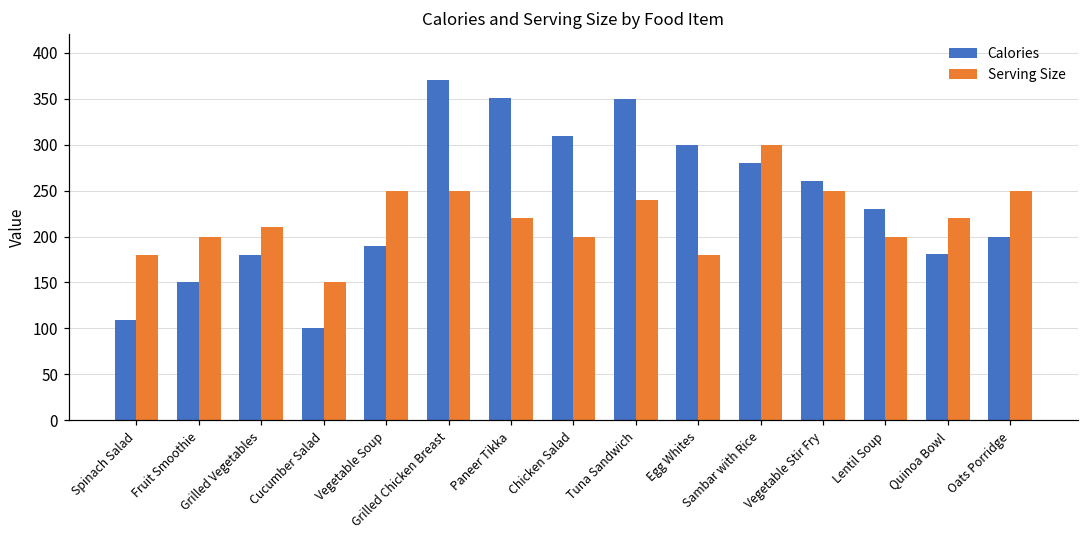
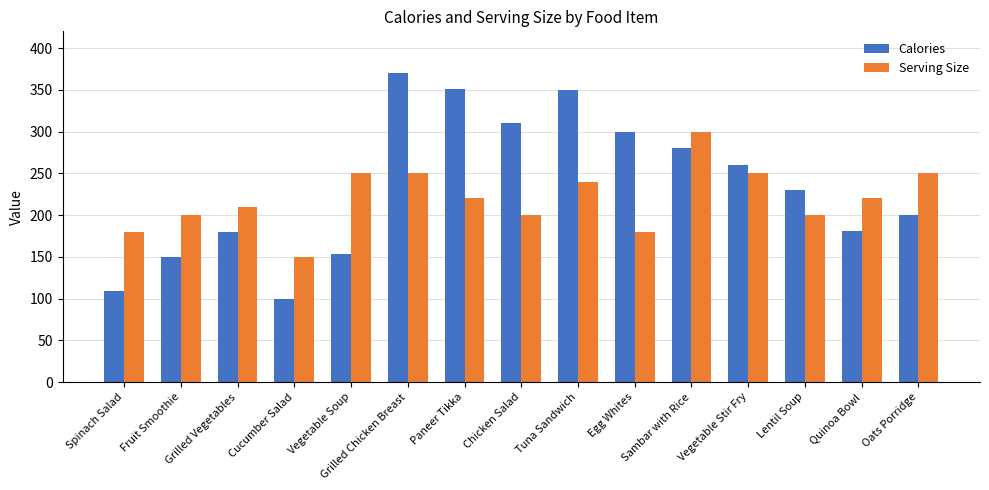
  {
    "Calories": {
      "Spinach Salad": 110,
      "Fruit Smoothie": 150,
      "Grilled Vegetables": 180,
      "Cucumber Salad": 100,
-     "Vegetable Soup": 190,
+     "Vegetable Soup": 150,
      "Grilled Chicken Breast": 370,
      "Paneer Tikka": 350,
      "Chicken Salad": 310,
      "Tuna Sandwich": 350,
      "Egg Whites": 300,
      "Sambar with Rice": 280,
      "Vegetable Stir Fry": 260,
      "Lentil Soup": 230,
      "Quinoa Bowl": 180,
      "Oats Porridge": 200
    },
    "Serving Size": {
      "Spinach Salad": 180,
      "Fruit Smoothie": 200,
      "Grilled Vegetables": 210,
      "Cucumber Salad": 150,
      "Vegetable Soup": 250,
      "Grilled Chicken Breast": 250,
      "Paneer Tikka": 220,
      "Chicken Salad": 200,
      "Tuna Sandwich": 240,
      "Egg Whites": 180,
      "Sambar with Rice": 300,
      "Vegetable Stir Fry": 250,
      "Lentil Soup": 200,
      "Quinoa Bowl": 220,
      "Oats Porridge": 250
    }
  }
